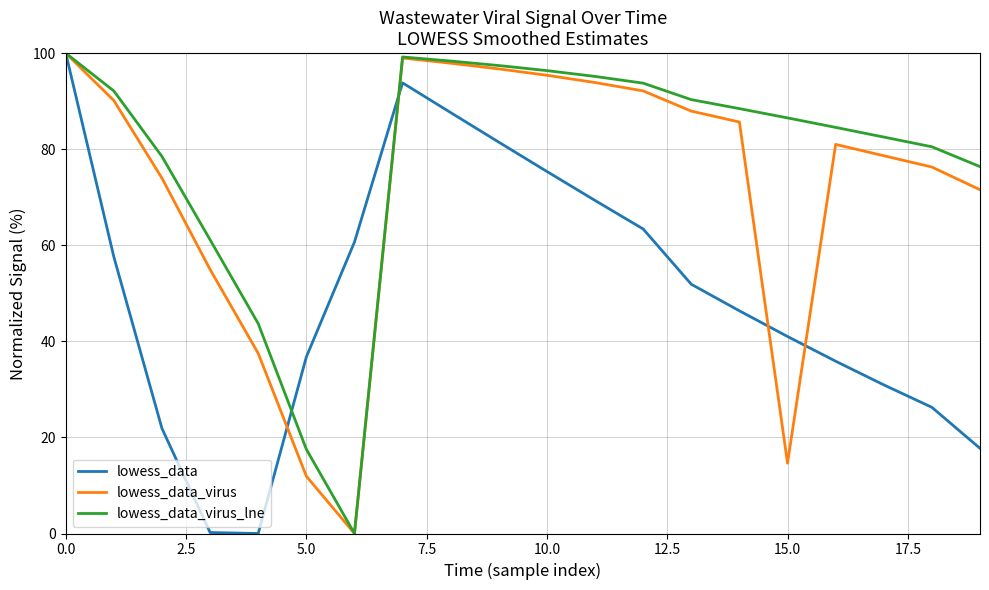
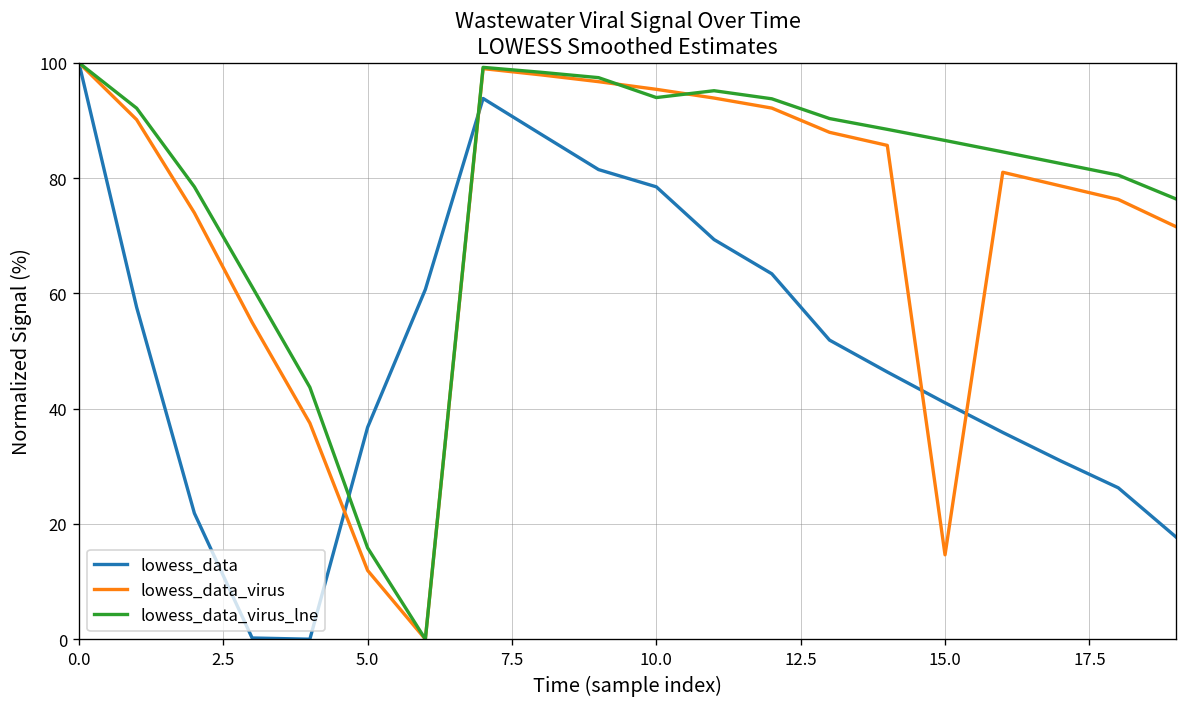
  {
    "lowess_data": {
      "5.0": 37,
-     "10.0": 75,
+     "10.0": 78,
      "15.0": 41
    },
    "lowess_data_virus": {
      "5.0": 12,
      "10.0": 95,
      "15.0": 15
    },
    "lowess_data_virus_lne": {
-     "5.0": 18,
-     "10.0": 96,
+     "5.0": 16,
+     "10.0": 94,
      "15.0": 87
    }
  }
